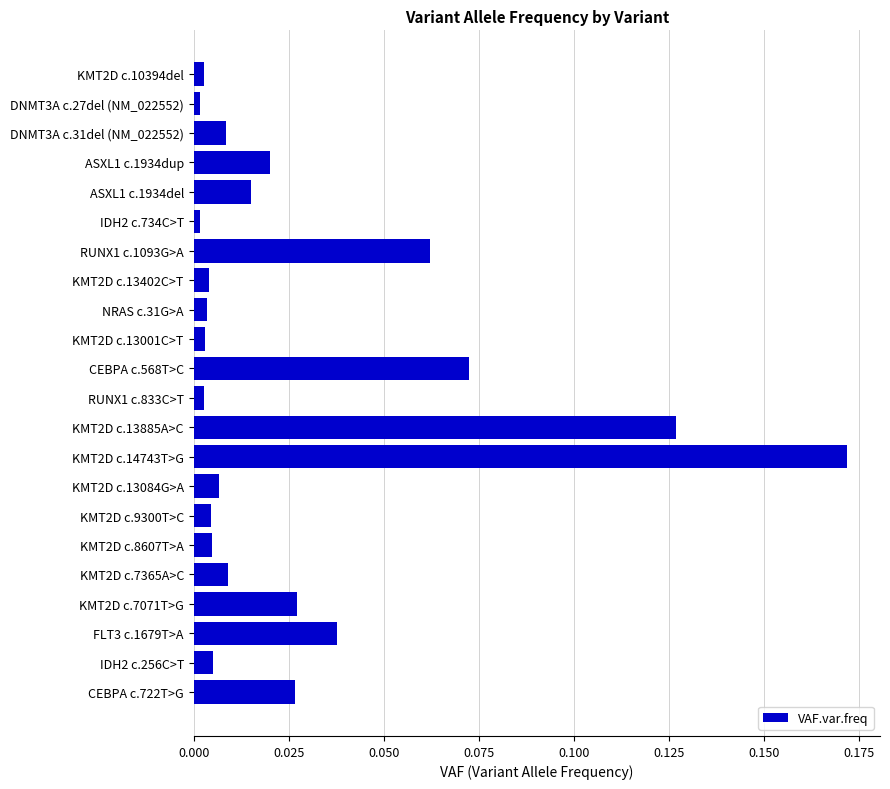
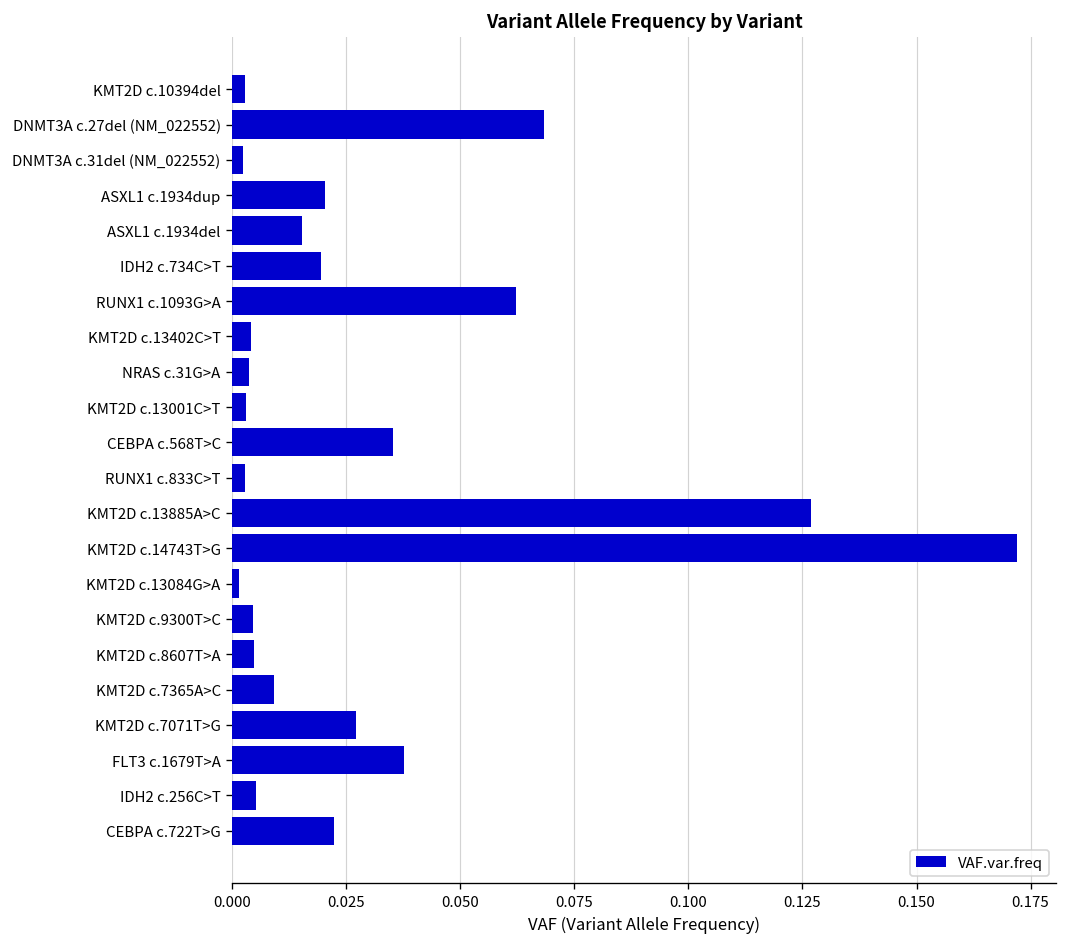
  {
    "KMT2D c.10394del": 0.003,
-   "DNMT3A c.27del (NM_022552)": 0.002,
-   "DNMT3A c.31del (NM_022552)": 0.008,
+   "DNMT3A c.27del (NM_022552)": 0.068,
+   "DNMT3A c.31del (NM_022552)": 0.002,
    "ASXL1 c.1934dup": 0.020,
    "ASXL1 c.1934del": 0.015,
-   "IDH2 c.734C>T": 0.002,
+   "IDH2 c.734C>T": 0.019,
    "RUNX1 c.1093G>A": 0.062,
    "KMT2D c.13402C>T": 0.004,
    "NRAS c.31G>A": 0.004,
    "KMT2D c.13001C>T": 0.003,
-   "CEBPA c.568T>C": 0.072,
+   "CEBPA c.568T>C": 0.035,
    "RUNX1 c.833C>T": 0.003,
    "KMT2D c.13885A>C": 0.127,
    "KMT2D c.14743T>G": 0.172,
-   "KMT2D c.13084G>A": 0.007,
+   "KMT2D c.13084G>A": 0.002,
    "KMT2D c.9300T>C": 0.004,
    "KMT2D c.8607T>A": 0.005,
    "KMT2D c.7365A>C": 0.009,
    "KMT2D c.7071T>G": 0.027,
    "FLT3 c.1679T>A": 0.038,
    "IDH2 c.256C>T": 0.005,
-   "CEBPA c.722T>G": 0.027
+   "CEBPA c.722T>G": 0.022
  }
